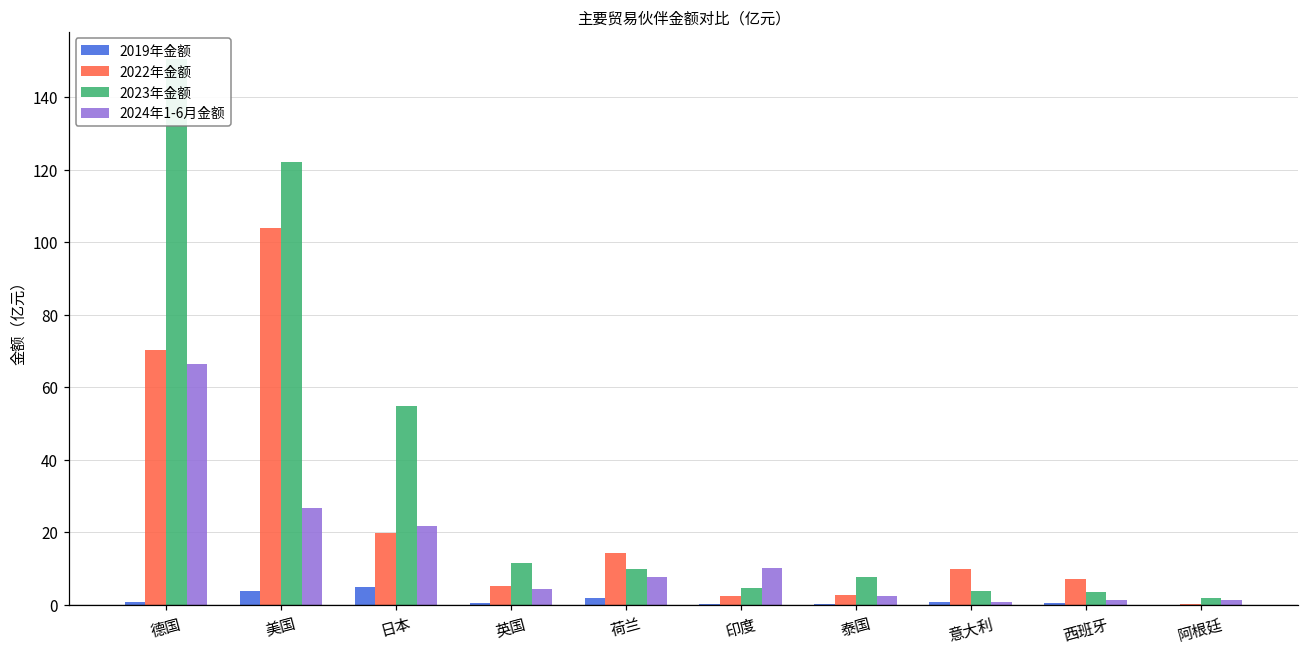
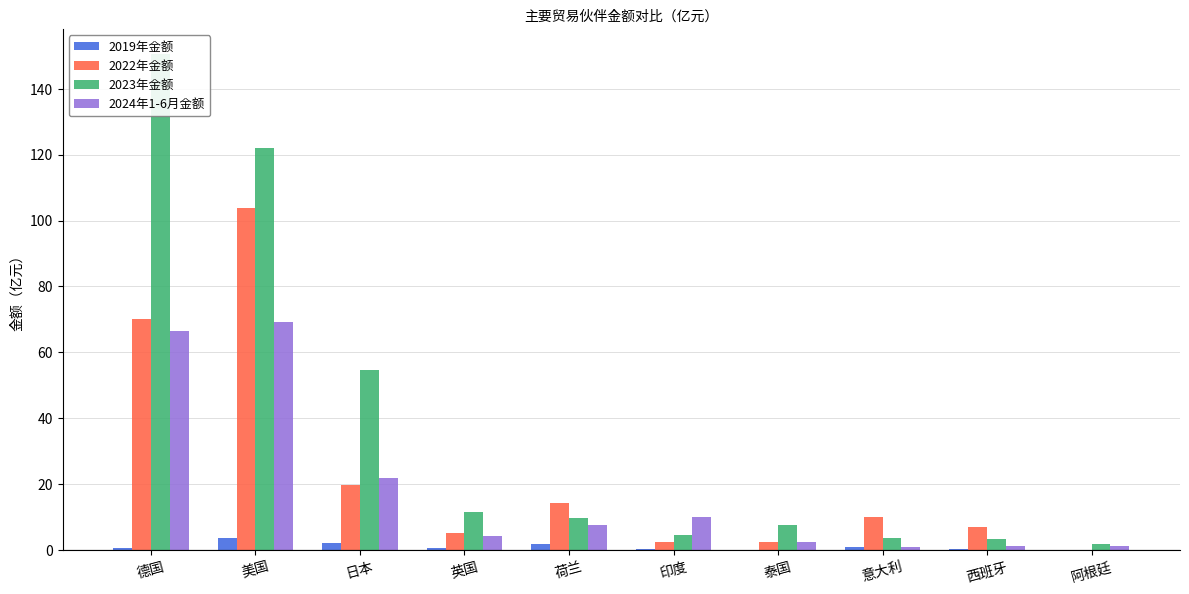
  {
    "2019年金额": {
      "美国": 4,
-     "日本": 5,
+     "日本": 2,
      "荷兰": 2,
      "意大利": 1,
      "阿根廷": 0
    },
    "2022年金额": {
      "德国": 70,
      "美国": 104,
      "日本": 20,
      "英国": 5,
      "荷兰": 14,
      "印度": 2,
      "泰国": 3,
      "意大利": 10,
      "西班牙": 7
    },
    "2023年金额": {
      "美国": 122,
      "日本": 55,
      "英国": 11,
      "荷兰": 10,
      "印度": 5,
      "泰国": 8,
      "意大利": 4,
      "西班牙": 3,
      "阿根廷": 2
    },
    "2024年1-6月金额": {
      "德国": 66,
-     "美国": 27,
+     "美国": 69,
      "日本": 22,
      "英国": 4,
      "荷兰": 8,
      "印度": 10,
      "泰国": 2,
      "意大利": 1,
      "西班牙": 1,
      "阿根廷": 1
    }
  }
